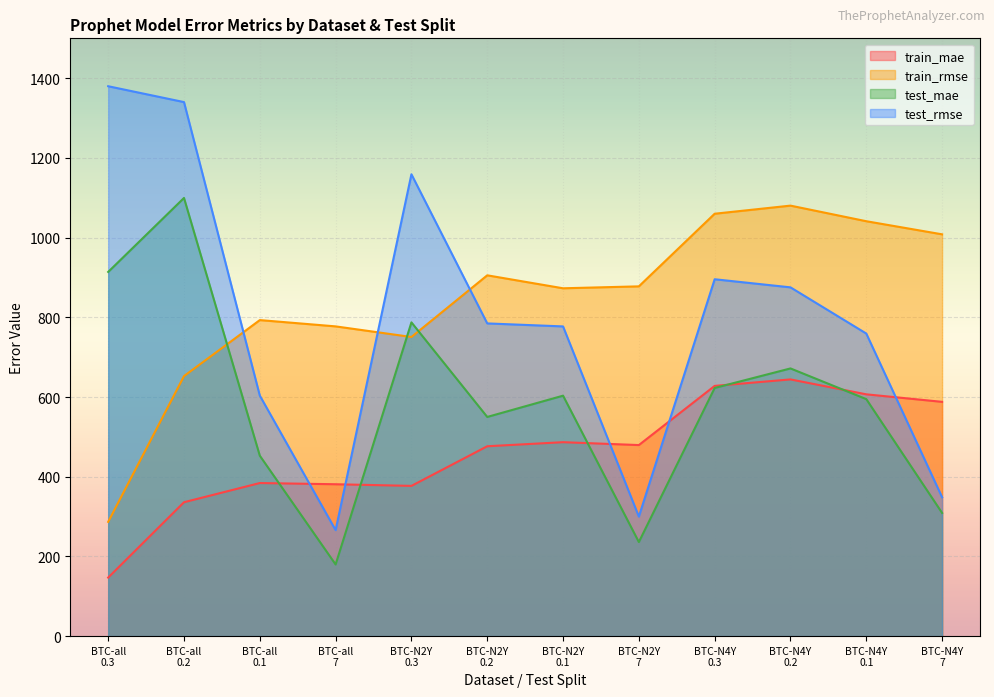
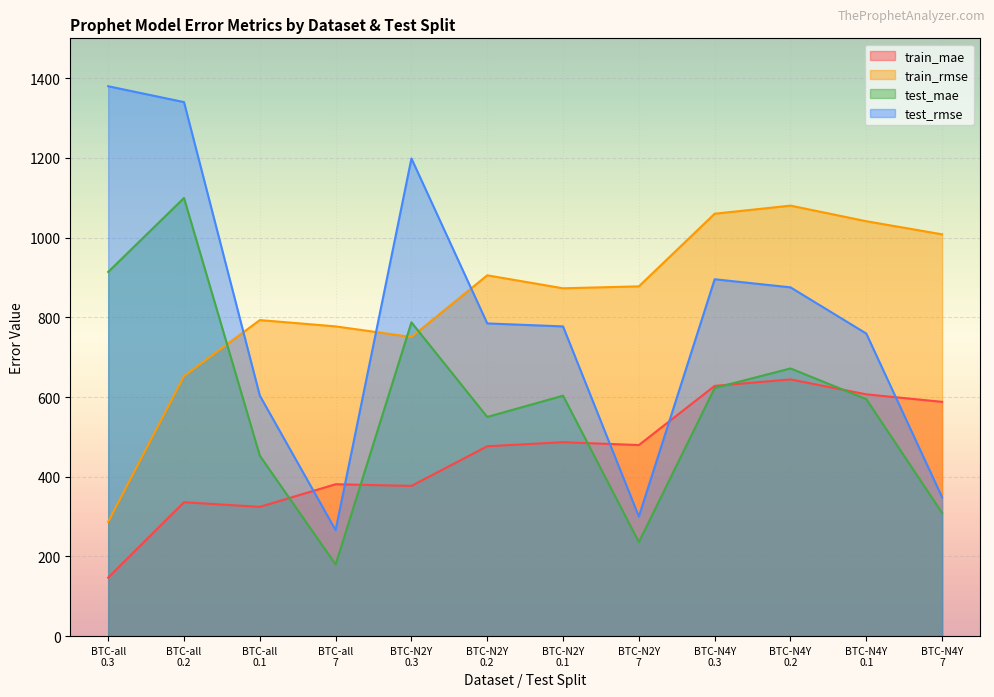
  {
    "train_mae": {
      "BTC-all 0.3": 150,
      "BTC-all 0.2": 340,
-     "BTC-all 0.1": 380,
+     "BTC-all 0.1": 320,
      "BTC-all 7": 380,
      "BTC-N2Y 0.3": 380,
      "BTC-N2Y 0.2": 480,
      "BTC-N2Y 0.1": 490,
      "BTC-N2Y 7": 480,
      "BTC-N4Y 0.2": 640,
      "BTC-N4Y 0.1": 610,
      "BTC-N4Y 7": 590
    },
    "train_rmse": {
      "BTC-all 0.3": 290,
      "BTC-all 0.2": 650,
      "BTC-all 0.1": 790,
      "BTC-all 7": 780,
      "BTC-N2Y 0.3": 750,
      "BTC-N2Y 0.2": 910,
      "BTC-N2Y 0.1": 870,
      "BTC-N2Y 7": 880,
      "BTC-N4Y 0.3": 1060,
      "BTC-N4Y 0.2": 1080,
      "BTC-N4Y 0.1": 1040,
      "BTC-N4Y 7": 1010
    },
    "test_mae": {
      "BTC-all 0.3": 910,
      "BTC-all 0.2": 1100,
      "BTC-all 0.1": 450,
      "BTC-all 7": 180,
      "BTC-N2Y 0.3": 790,
      "BTC-N2Y 0.2": 550,
      "BTC-N2Y 0.1": 600,
      "BTC-N2Y 7": 240,
      "BTC-N4Y 0.2": 670,
      "BTC-N4Y 0.1": 590,
      "BTC-N4Y 7": 310
    },
    "test_rmse": {
      "BTC-all 0.3": 1380,
      "BTC-all 0.2": 1340,
      "BTC-all 0.1": 600,
      "BTC-all 7": 270,
-     "BTC-N2Y 0.3": 1160,
+     "BTC-N2Y 0.3": 1200,
      "BTC-N2Y 0.2": 780,
      "BTC-N2Y 0.1": 780,
      "BTC-N2Y 7": 300,
      "BTC-N4Y 0.3": 900,
      "BTC-N4Y 0.2": 880,
      "BTC-N4Y 0.1": 760,
      "BTC-N4Y 7": 350
    }
  }
